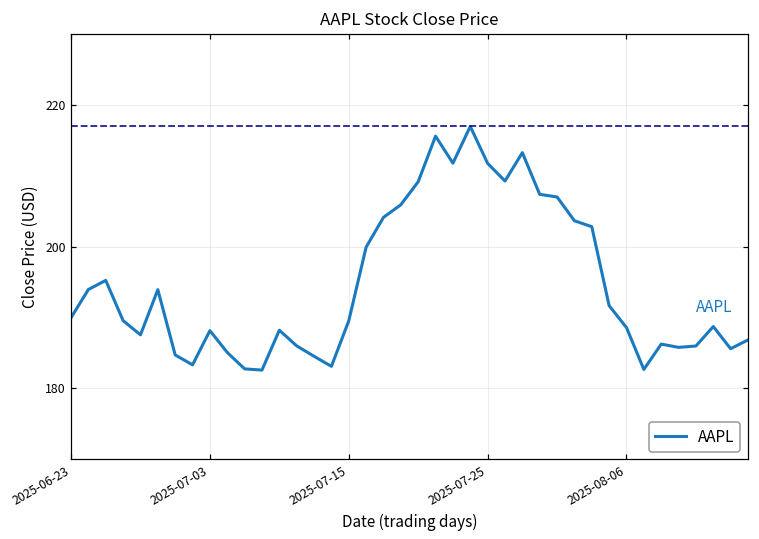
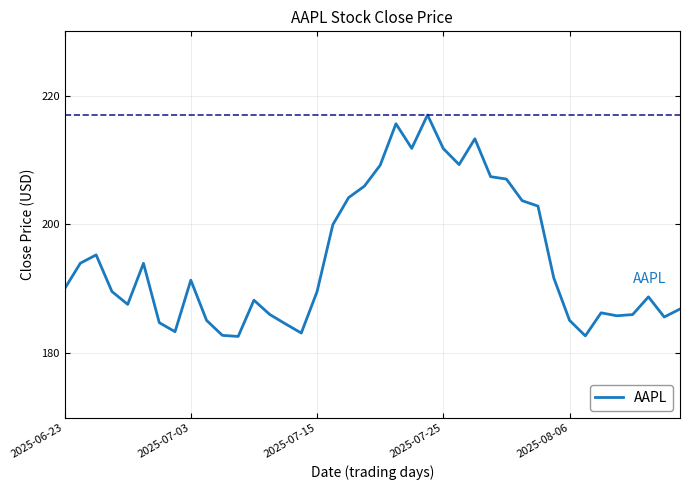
  {
    "2025-06-23": 190,
-   "2025-07-03": 188,
+   "2025-07-03": 191,
    "2025-07-15": 190,
    "2025-07-25": 212,
-   "2025-08-06": 189
+   "2025-08-06": 185
  }
